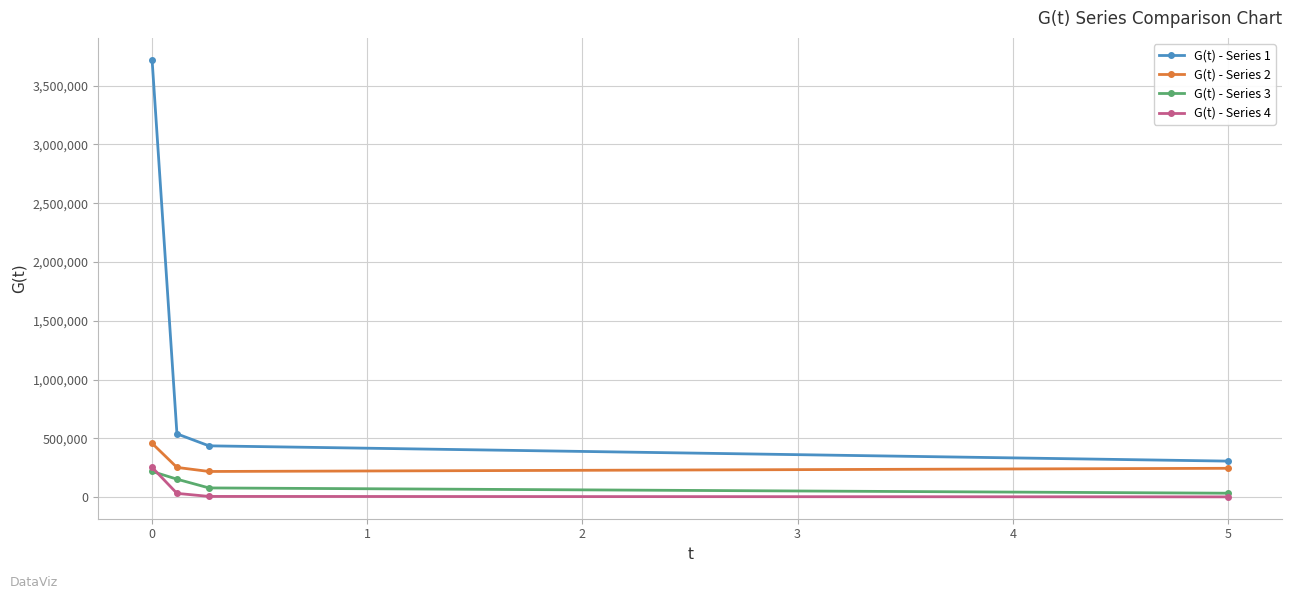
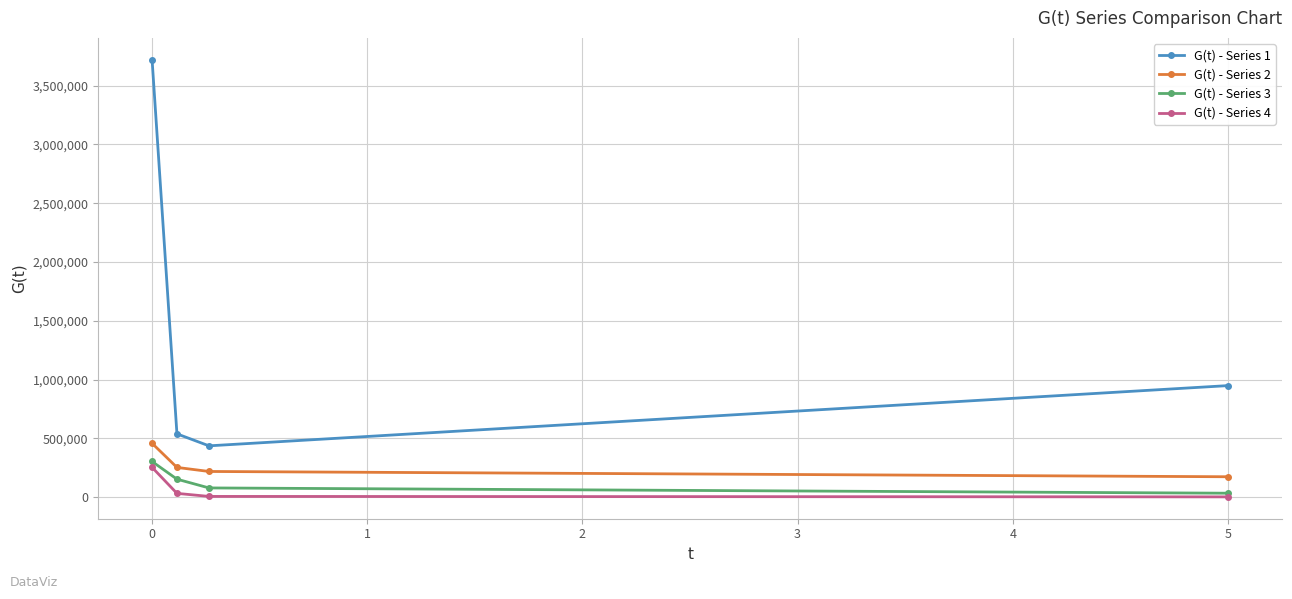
  {
    "G(t) - Series 1": {
      "0": "3,720,000",
-     "5": "310,000"
+     "5": "950,000"
    },
    "G(t) - Series 2": {
      "0": "460,000",
-     "5": "240,000"
+     "5": "170,000"
    },
    "G(t) - Series 3": {
-     "0": "220,000",
+     "0": "300,000",
      "5": "30,000"
    },
    "G(t) - Series 4": {
      "0": "250,000",
      "5": "0"
    }
  }
